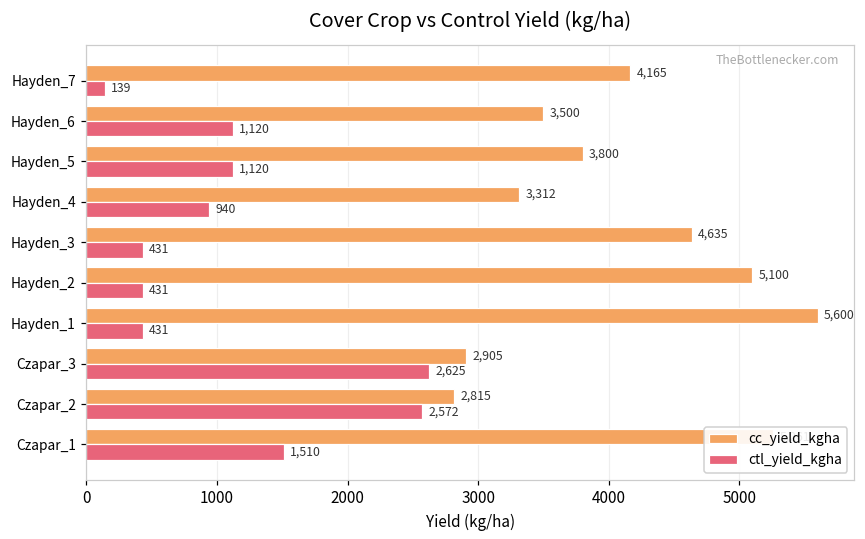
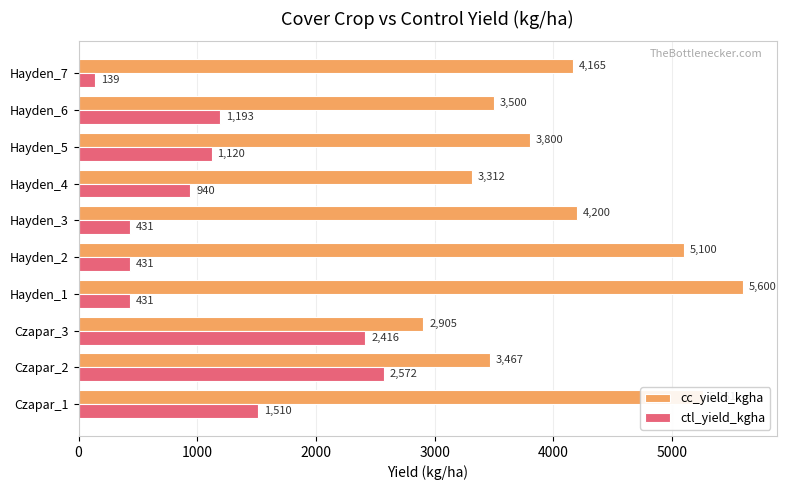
  {
    "cc_yield_kgha": {
      "Hayden_7": "4,165",
      "Hayden_6": "3,500",
      "Hayden_5": "3,800",
      "Hayden_4": "3,312",
-     "Hayden_3": "4,635",
+     "Hayden_3": "4,200",
      "Hayden_2": "5,100",
      "Hayden_1": "5,600",
      "Czapar_3": "2,905",
-     "Czapar_2": "2,815"
+     "Czapar_2": "3,467"
    },
    "ctl_yield_kgha": {
      "Hayden_7": "139",
-     "Hayden_6": "1,120",
+     "Hayden_6": "1,193",
      "Hayden_5": "1,120",
      "Hayden_4": "940",
      "Hayden_3": "431",
      "Hayden_2": "431",
      "Hayden_1": "431",
-     "Czapar_3": "2,625",
+     "Czapar_3": "2,416",
      "Czapar_2": "2,572",
      "Czapar_1": "1,510"
    }
  }
